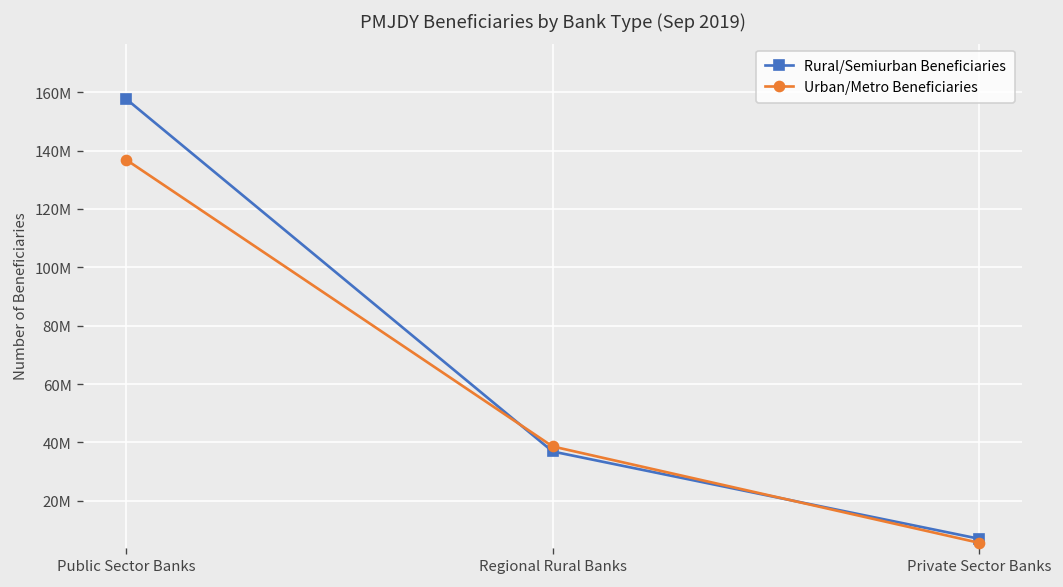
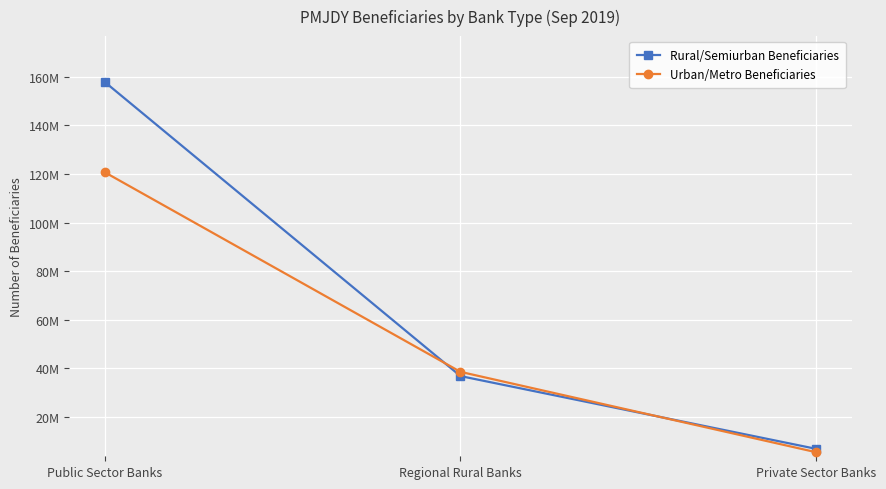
  {
    "Rural/Semiurban Beneficiaries": {
      "Public Sector Banks": 158000000,
      "Regional Rural Banks": 37000000,
      "Private Sector Banks": 7000000
    },
    "Urban/Metro Beneficiaries": {
-     "Public Sector Banks": 137000000,
+     "Public Sector Banks": 121000000,
      "Regional Rural Banks": 39000000,
      "Private Sector Banks": 6000000
    }
  }
